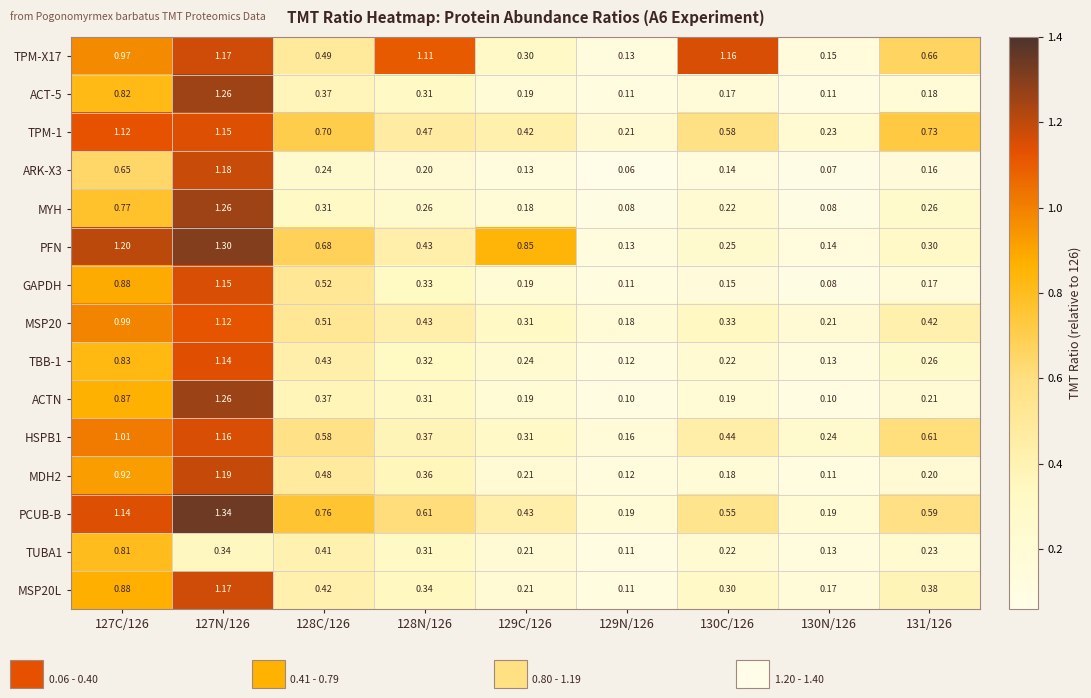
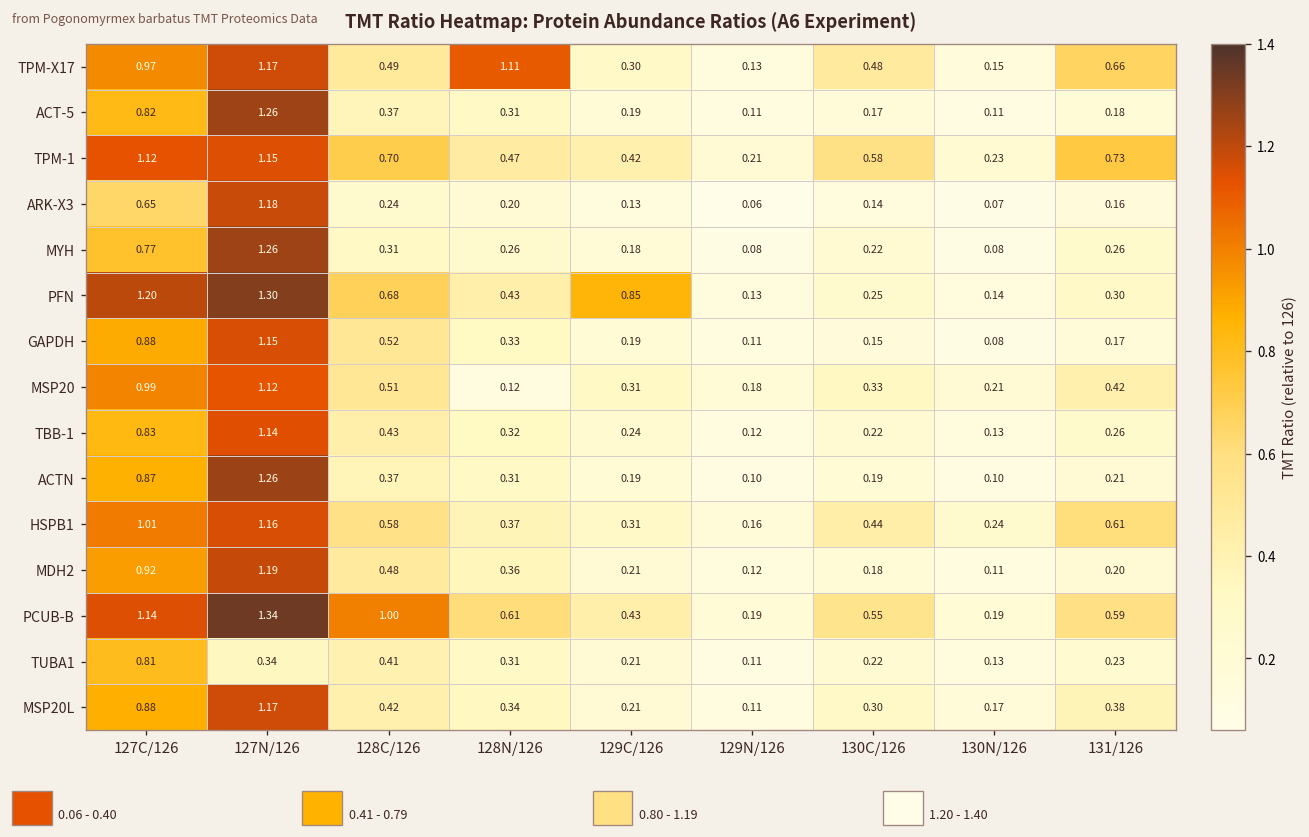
  {
    "TPM-X17": {
      "127C/126": 0.97,
      "127N/126": 1.17,
      "128C/126": 0.49,
      "128N/126": 1.11,
      "129C/126": 0.30,
      "129N/126": 0.13,
-     "130C/126": 1.16,
+     "130C/126": 0.48,
      "130N/126": 0.15,
      "131/126": 0.66
    },
    "ACT-5": {
      "127C/126": 0.82,
      "127N/126": 1.26,
      "128C/126": 0.37,
      "128N/126": 0.31,
      "129C/126": 0.19,
      "129N/126": 0.11,
      "130C/126": 0.17,
      "130N/126": 0.11,
      "131/126": 0.18
    },
    "TPM-1": {
      "127C/126": 1.12,
      "127N/126": 1.15,
      "128C/126": 0.70,
      "128N/126": 0.47,
      "129C/126": 0.42,
      "129N/126": 0.21,
      "130C/126": 0.58,
      "130N/126": 0.23,
      "131/126": 0.73
    },
    "ARK-X3": {
      "127C/126": 0.65,
      "127N/126": 1.18,
      "128C/126": 0.24,
      "128N/126": 0.20,
      "129C/126": 0.13,
      "129N/126": 0.06,
      "130C/126": 0.14,
      "130N/126": 0.07,
      "131/126": 0.16
    },
    "MYH": {
      "127C/126": 0.77,
      "127N/126": 1.26,
      "128C/126": 0.31,
      "128N/126": 0.26,
      "129C/126": 0.18,
      "129N/126": 0.08,
      "130C/126": 0.22,
      "130N/126": 0.08,
      "131/126": 0.26
    },
    "PFN": {
      "127C/126": 1.20,
      "127N/126": 1.30,
      "128C/126": 0.68,
      "128N/126": 0.43,
      "129C/126": 0.85,
      "129N/126": 0.13,
      "130C/126": 0.25,
      "130N/126": 0.14,
      "131/126": 0.30
    },
    "GAPDH": {
      "127C/126": 0.88,
      "127N/126": 1.15,
      "128C/126": 0.52,
      "128N/126": 0.33,
      "129C/126": 0.19,
      "129N/126": 0.11,
      "130C/126": 0.15,
      "130N/126": 0.08,
      "131/126": 0.17
    },
    "MSP20": {
      "127C/126": 0.99,
      "127N/126": 1.12,
      "128C/126": 0.51,
-     "128N/126": 0.43,
+     "128N/126": 0.12,
      "129C/126": 0.31,
      "129N/126": 0.18,
      "130C/126": 0.33,
      "130N/126": 0.21,
      "131/126": 0.42
    },
    "TBB-1": {
      "127C/126": 0.83,
      "127N/126": 1.14,
      "128C/126": 0.43,
      "128N/126": 0.32,
      "129C/126": 0.24,
      "129N/126": 0.12,
      "130C/126": 0.22,
      "130N/126": 0.13,
      "131/126": 0.26
    },
    "ACTN": {
      "127C/126": 0.87,
      "127N/126": 1.26,
      "128C/126": 0.37,
      "128N/126": 0.31,
      "129C/126": 0.19,
      "129N/126": 0.10,
      "130C/126": 0.19,
      "130N/126": 0.10,
      "131/126": 0.21
    },
    "HSPB1": {
      "127C/126": 1.01,
      "127N/126": 1.16,
      "128C/126": 0.58,
      "128N/126": 0.37,
      "129C/126": 0.31,
      "129N/126": 0.16,
      "130C/126": 0.44,
      "130N/126": 0.24,
      "131/126": 0.61
    },
    "MDH2": {
      "127C/126": 0.92,
      "127N/126": 1.19,
      "128C/126": 0.48,
      "128N/126": 0.36,
      "129C/126": 0.21,
      "129N/126": 0.12,
      "130C/126": 0.18,
      "130N/126": 0.11,
      "131/126": 0.20
    },
    "PCUB-B": {
      "127C/126": 1.14,
      "127N/126": 1.34,
-     "128C/126": 0.76,
+     "128C/126": 1.00,
      "128N/126": 0.61,
      "129C/126": 0.43,
      "129N/126": 0.19,
      "130C/126": 0.55,
      "130N/126": 0.19,
      "131/126": 0.59
    },
    "TUBA1": {
      "127C/126": 0.81,
      "127N/126": 0.34,
      "128C/126": 0.41,
      "128N/126": 0.31,
      "129C/126": 0.21,
      "129N/126": 0.11,
      "130C/126": 0.22,
      "130N/126": 0.13,
      "131/126": 0.23
    },
    "MSP20L": {
      "127C/126": 0.88,
      "127N/126": 1.17,
      "128C/126": 0.42,
      "128N/126": 0.34,
      "129C/126": 0.21,
      "129N/126": 0.11,
      "130C/126": 0.30,
      "130N/126": 0.17,
      "131/126": 0.38
    }
  }
